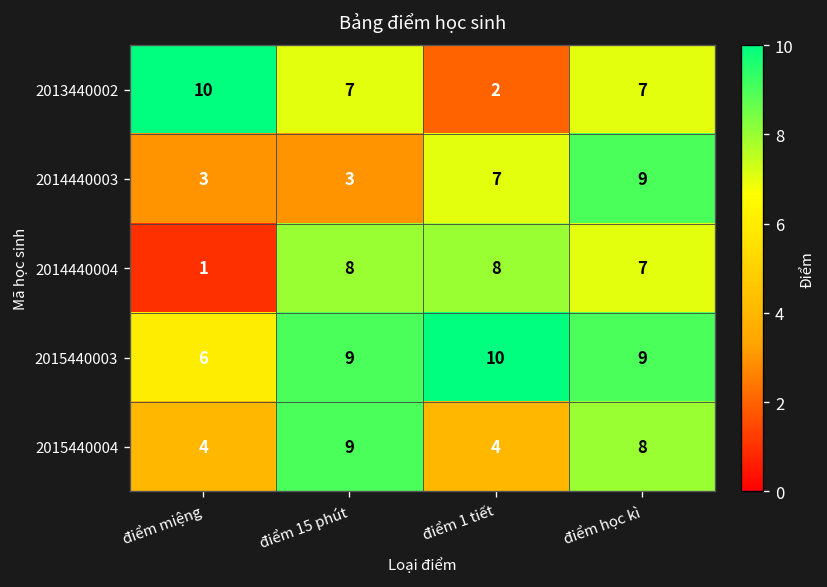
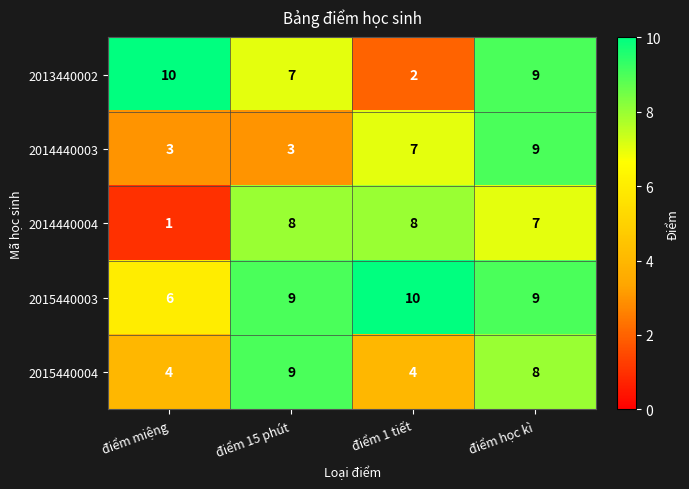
  {
    "2013440002": {
      "điểm miệng": 10,
      "điểm 15 phút": 7,
      "điểm 1 tiết": 2,
-     "điểm học kì": 7
+     "điểm học kì": 9
    },
    "2014440003": {
      "điểm miệng": 3,
      "điểm 15 phút": 3,
      "điểm 1 tiết": 7,
      "điểm học kì": 9
    },
    "2014440004": {
      "điểm miệng": 1,
      "điểm 15 phút": 8,
      "điểm 1 tiết": 8,
      "điểm học kì": 7
    },
    "2015440003": {
      "điểm miệng": 6,
      "điểm 15 phút": 9,
      "điểm 1 tiết": 10,
      "điểm học kì": 9
    },
    "2015440004": {
      "điểm miệng": 4,
      "điểm 15 phút": 9,
      "điểm 1 tiết": 4,
      "điểm học kì": 8
    }
  }
